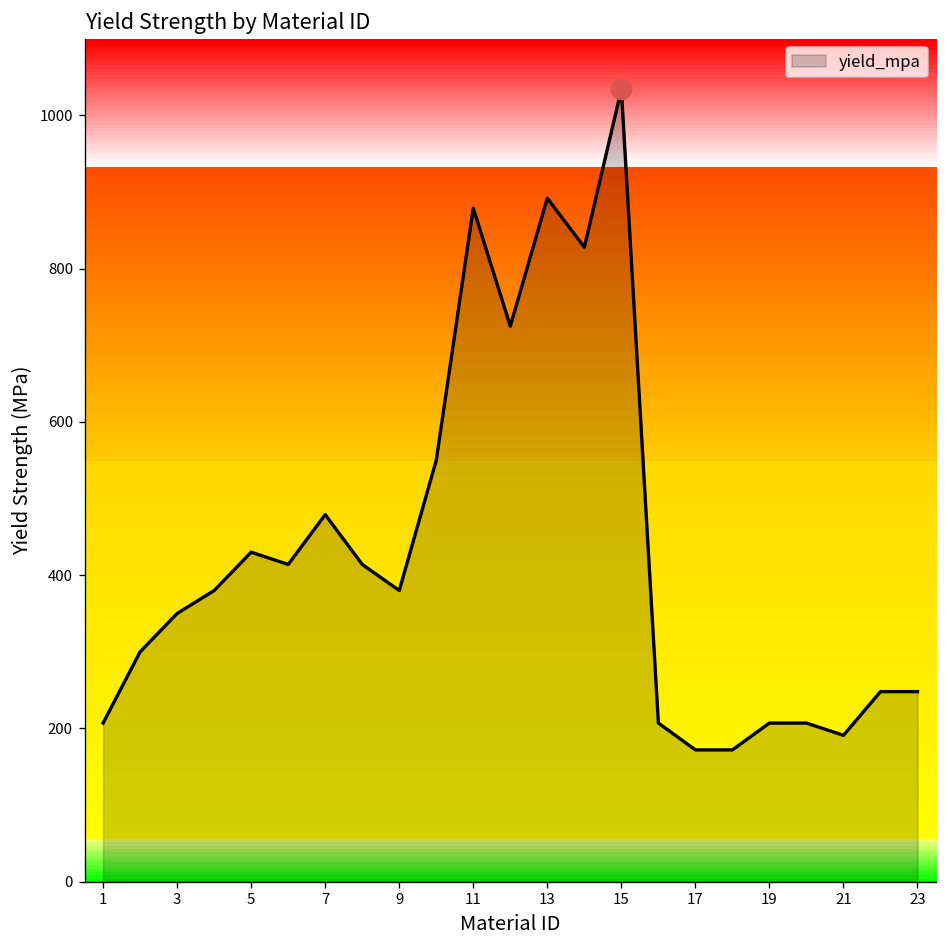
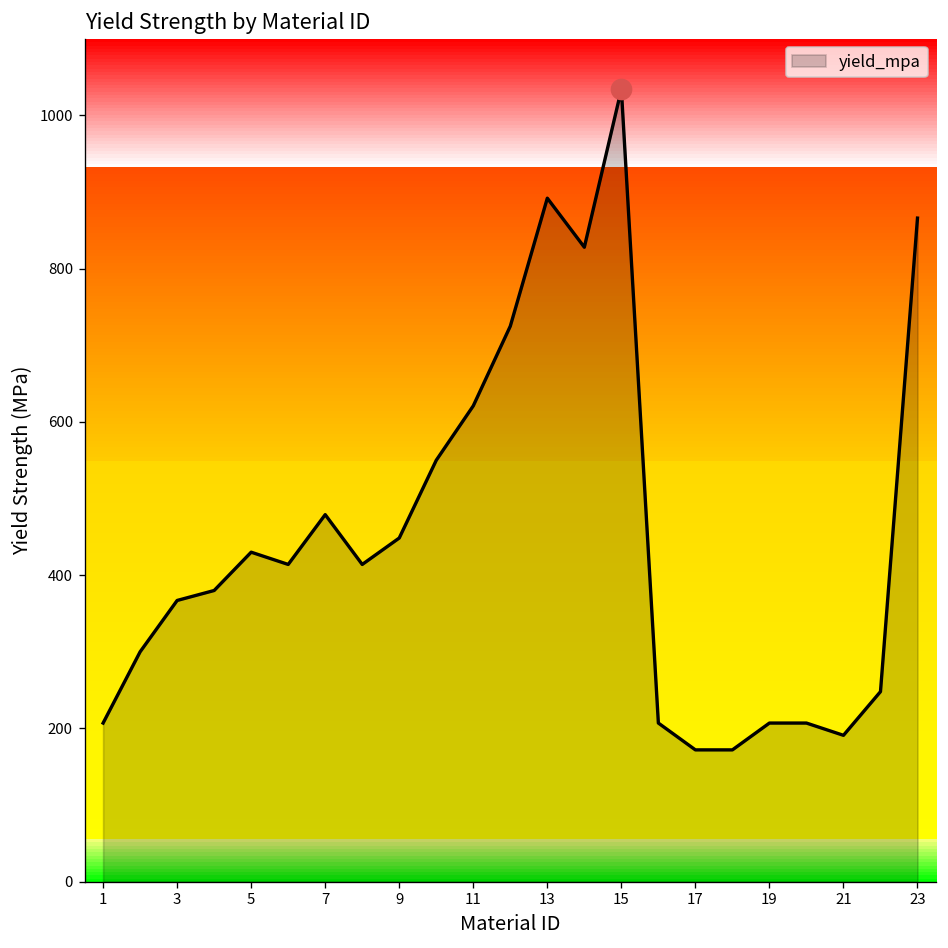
  {
    "yield_mpa": {
      "1": 210,
-     "3": 350,
+     "3": 370,
      "5": 430,
      "7": 480,
-     "9": 380,
-     "11": 880,
+     "9": 450,
+     "11": 620,
      "13": 890,
      "17": 170,
      "19": 210,
      "21": 190,
-     "23": 250
+     "23": 870
    }
  }
